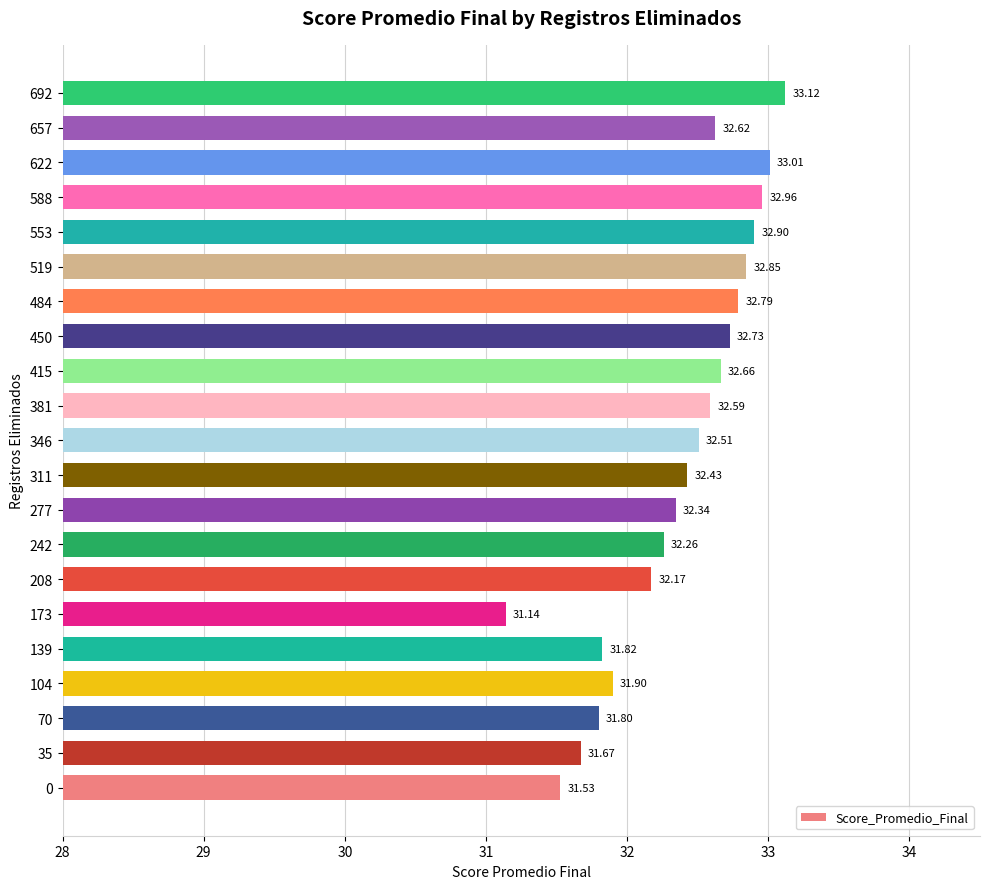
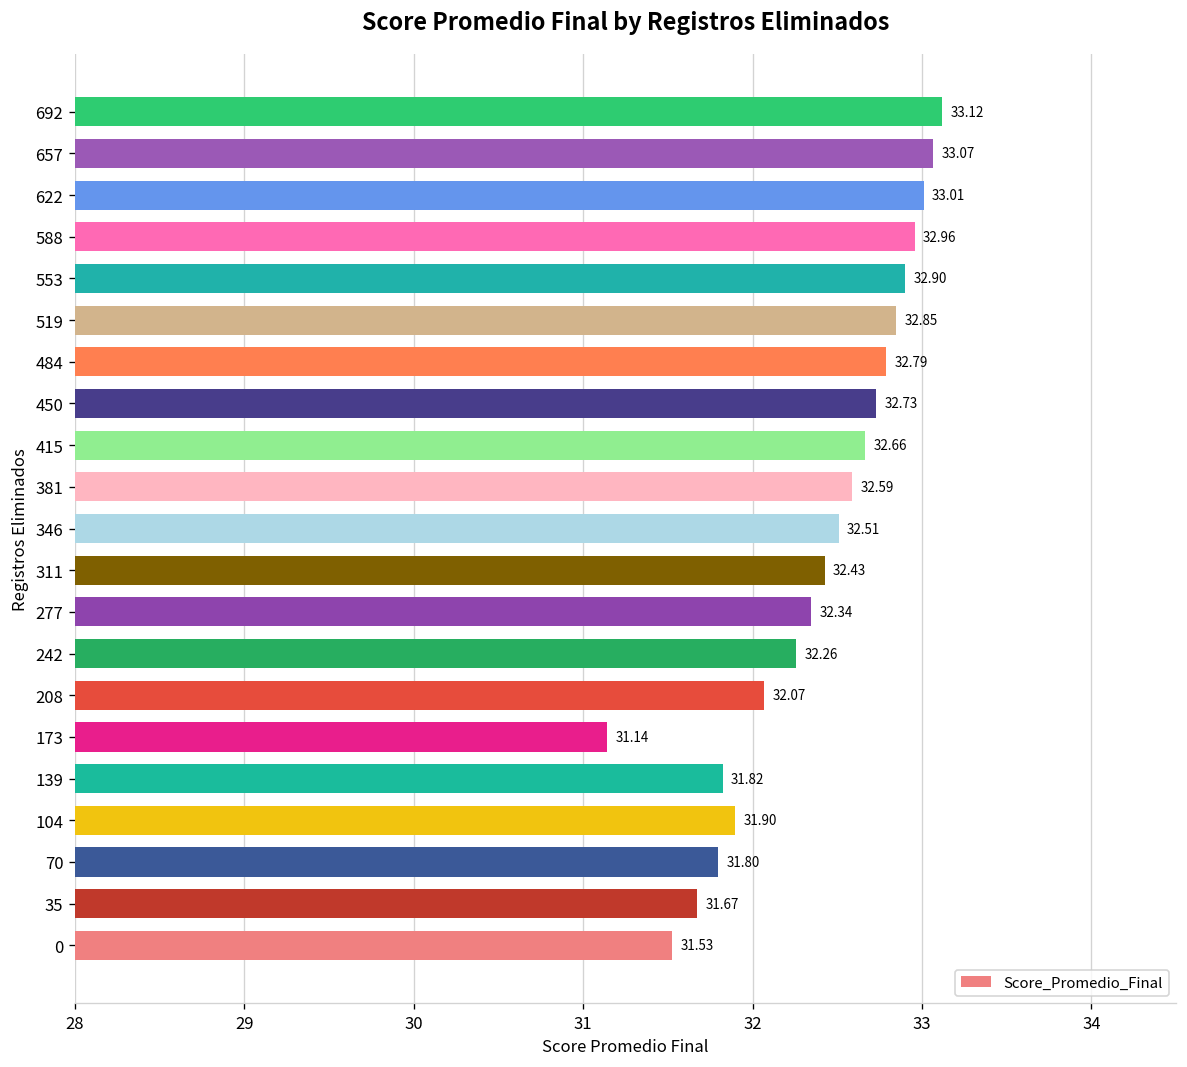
  {
    "692": 33.12,
-   "657": 32.62,
+   "657": 33.07,
    "622": 33.01,
    "588": 32.96,
    "553": 32.90,
    "519": 32.85,
    "484": 32.79,
    "450": 32.73,
    "415": 32.66,
    "381": 32.59,
    "346": 32.51,
    "311": 32.43,
    "277": 32.34,
    "242": 32.26,
-   "208": 32.17,
+   "208": 32.07,
    "173": 31.14,
    "139": 31.82,
    "104": 31.90,
    "70": 31.80,
    "35": 31.67,
    "0": 31.53
  }
